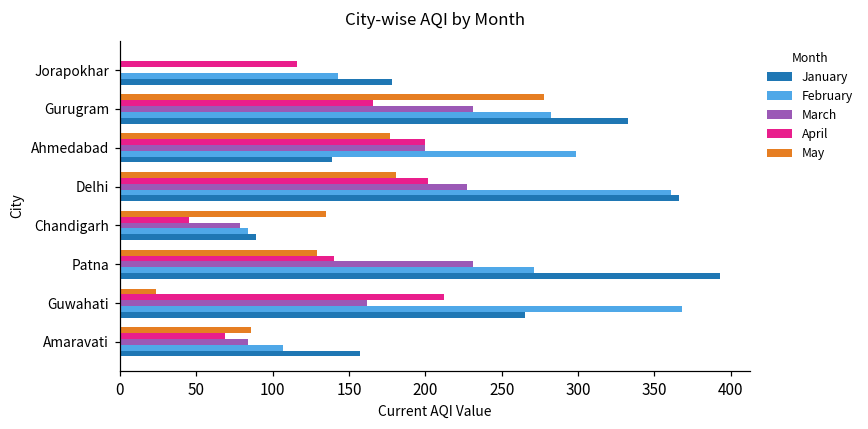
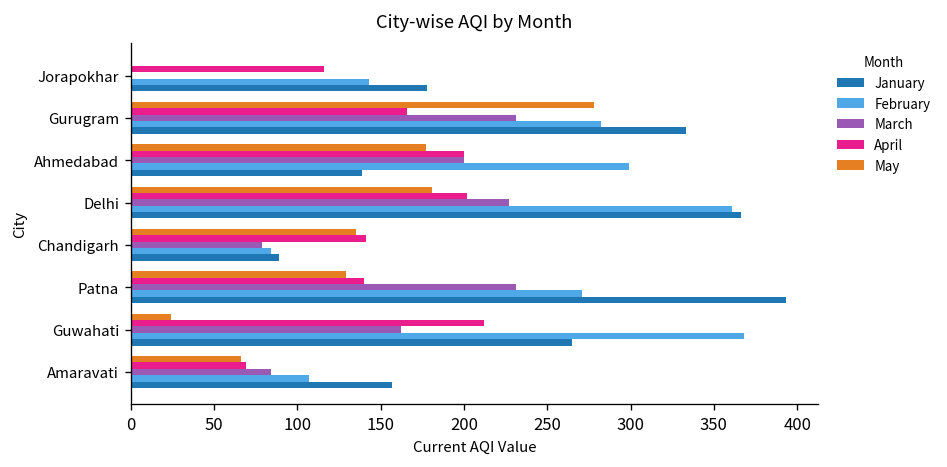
  {
    "January": {
      "Jorapokhar": 178,
      "Gurugram": 333,
      "Ahmedabad": 139,
      "Delhi": 366,
      "Chandigarh": 89,
      "Patna": 393,
      "Guwahati": 265,
      "Amaravati": 157
    },
    "February": {
      "Jorapokhar": 143,
      "Gurugram": 282,
      "Ahmedabad": 299,
      "Delhi": 361,
      "Chandigarh": 84,
      "Patna": 271,
      "Guwahati": 368,
      "Amaravati": 107
    },
    "March": {
      "Jorapokhar": 0,
      "Gurugram": 231,
      "Ahmedabad": 200,
      "Delhi": 227,
      "Chandigarh": 79,
      "Patna": 231,
      "Guwahati": 162,
      "Amaravati": 84
    },
    "April": {
      "Jorapokhar": 116,
      "Gurugram": 166,
      "Ahmedabad": 200,
      "Delhi": 202,
-     "Chandigarh": 45,
+     "Chandigarh": 141,
      "Patna": 140,
      "Guwahati": 212,
      "Amaravati": 69
    },
    "May": {
      "Jorapokhar": 0,
      "Gurugram": 278,
      "Ahmedabad": 177,
      "Delhi": 181,
      "Chandigarh": 135,
      "Patna": 129,
      "Guwahati": 24,
-     "Amaravati": 86
+     "Amaravati": 66
    }
  }
